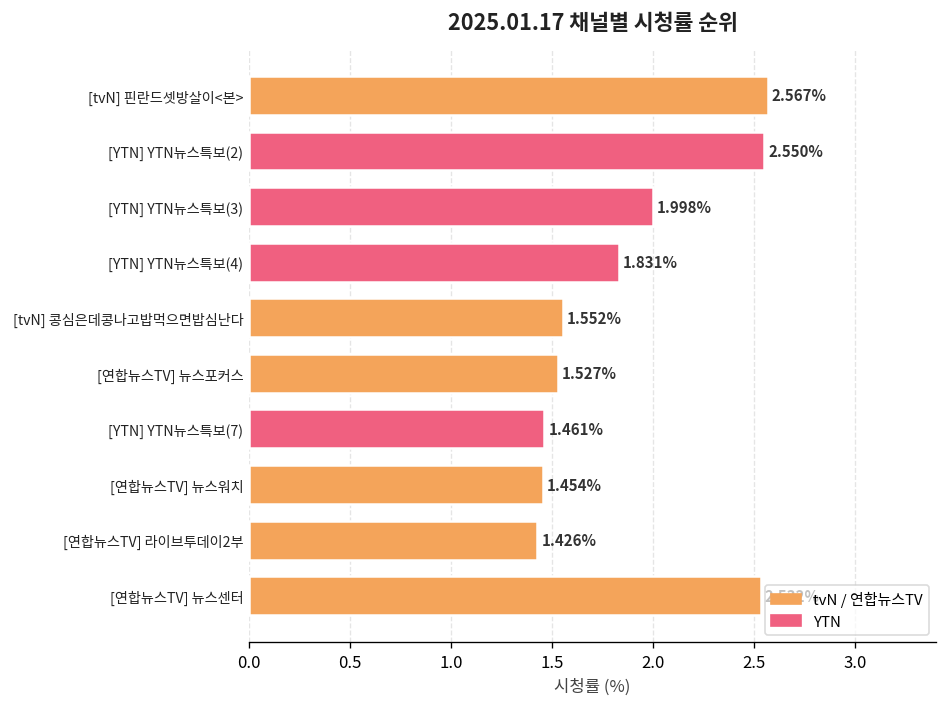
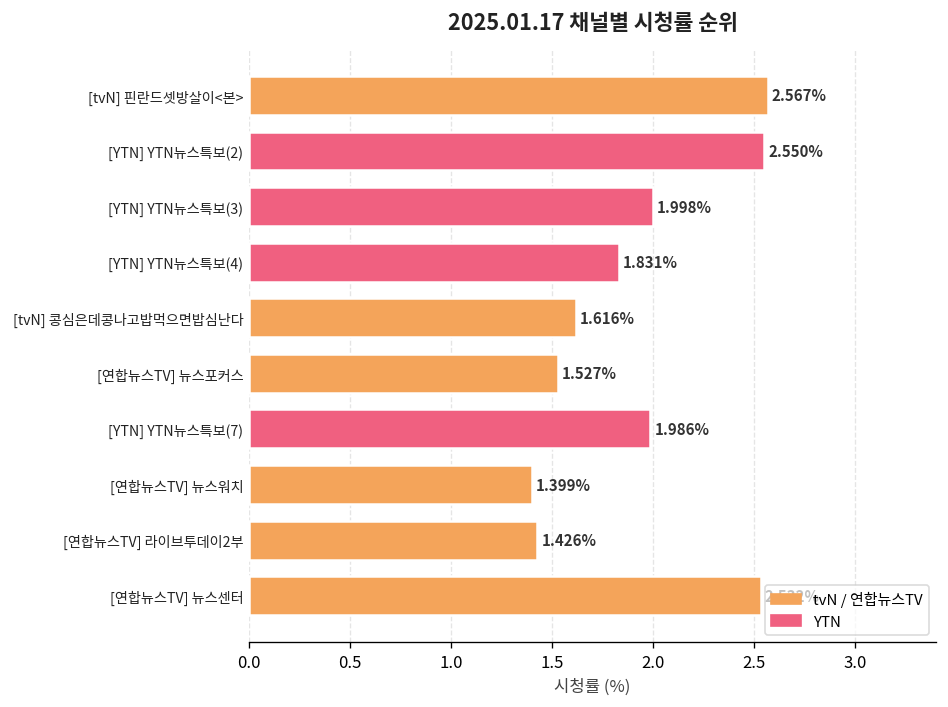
  {
    "[tvN] 핀란드셋방살이<본>": "2.567%",
    "[YTN] YTN뉴스특보(2)": "2.550%",
    "[YTN] YTN뉴스특보(3)": "1.998%",
    "[YTN] YTN뉴스특보(4)": "1.831%",
-   "[tvN] 콩심은데콩나고밥먹으면밥심난다": "1.552%",
+   "[tvN] 콩심은데콩나고밥먹으면밥심난다": "1.616%",
    "[연합뉴스TV] 뉴스포커스": "1.527%",
-   "[YTN] YTN뉴스특보(7)": "1.461%",
-   "[연합뉴스TV] 뉴스워치": "1.454%",
+   "[YTN] YTN뉴스특보(7)": "1.986%",
+   "[연합뉴스TV] 뉴스워치": "1.399%",
    "[연합뉴스TV] 라이브투데이2부": "1.426%"
  }
